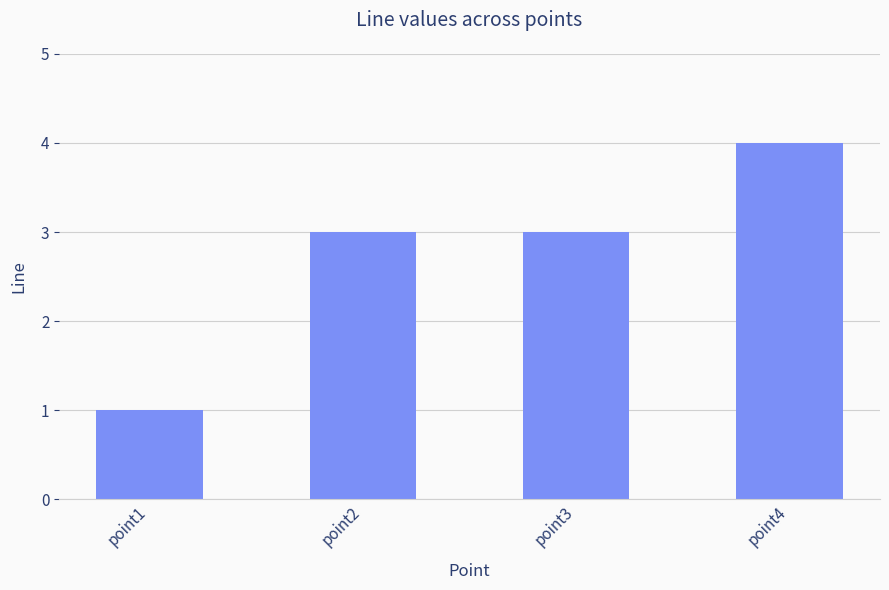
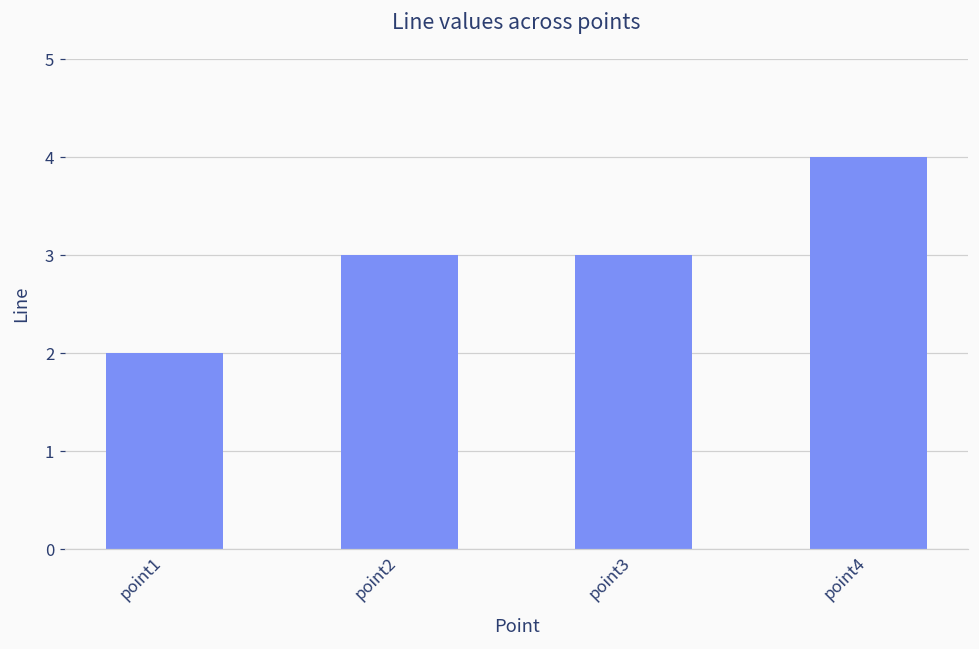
  {
-   "point1": 1,
+   "point1": 2,
    "point2": 3,
    "point3": 3,
    "point4": 4
  }
